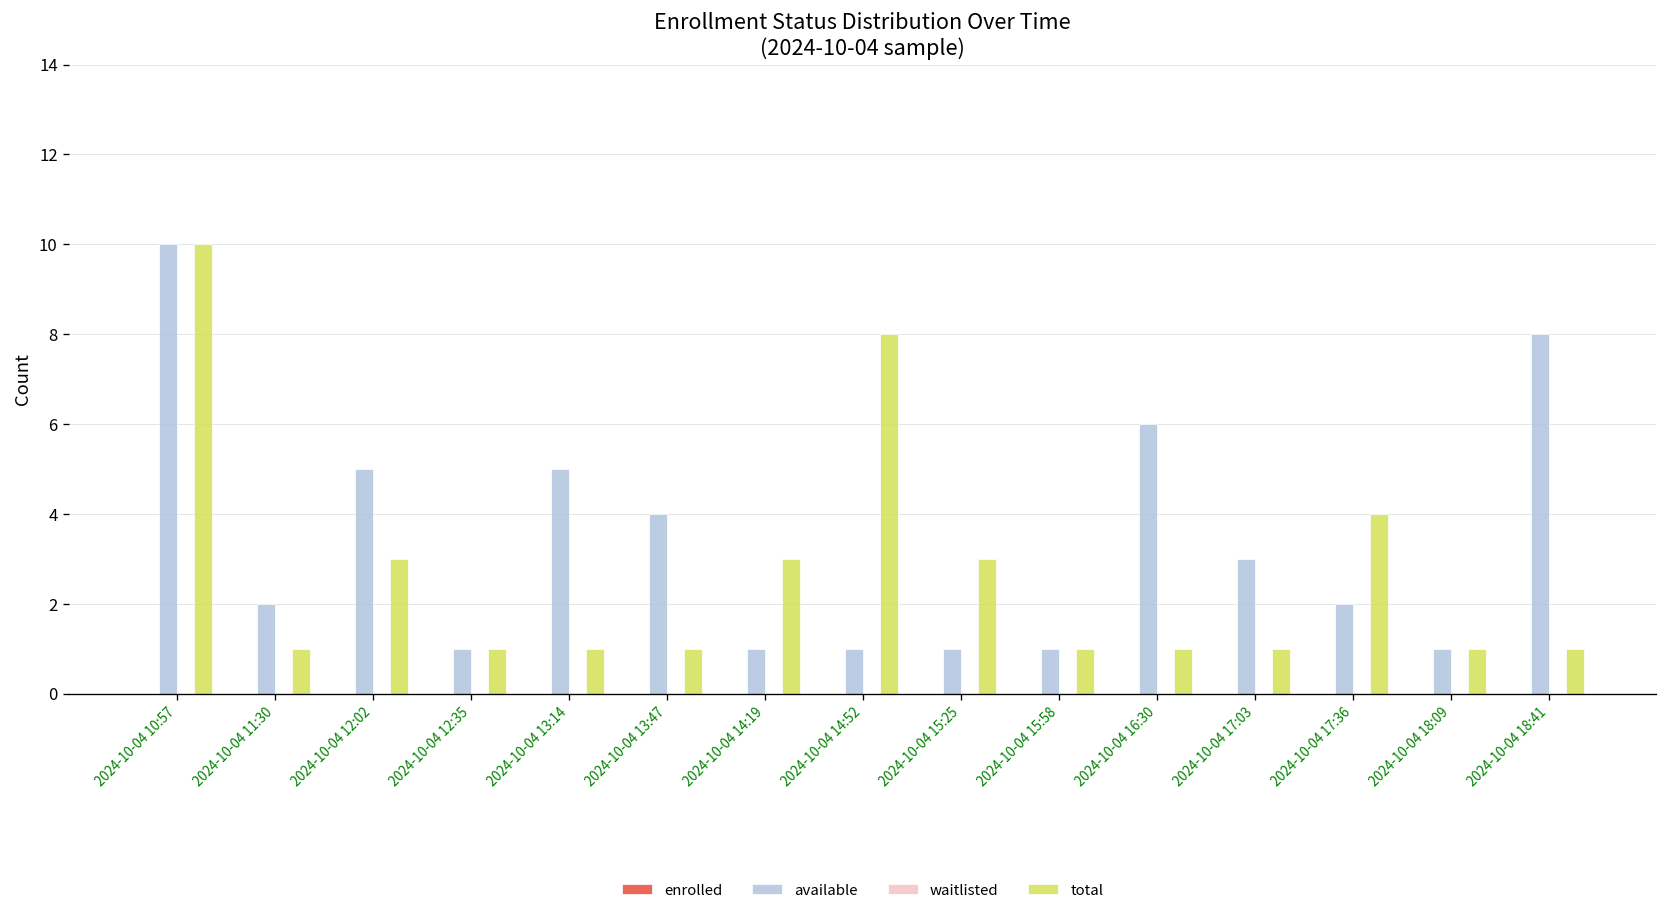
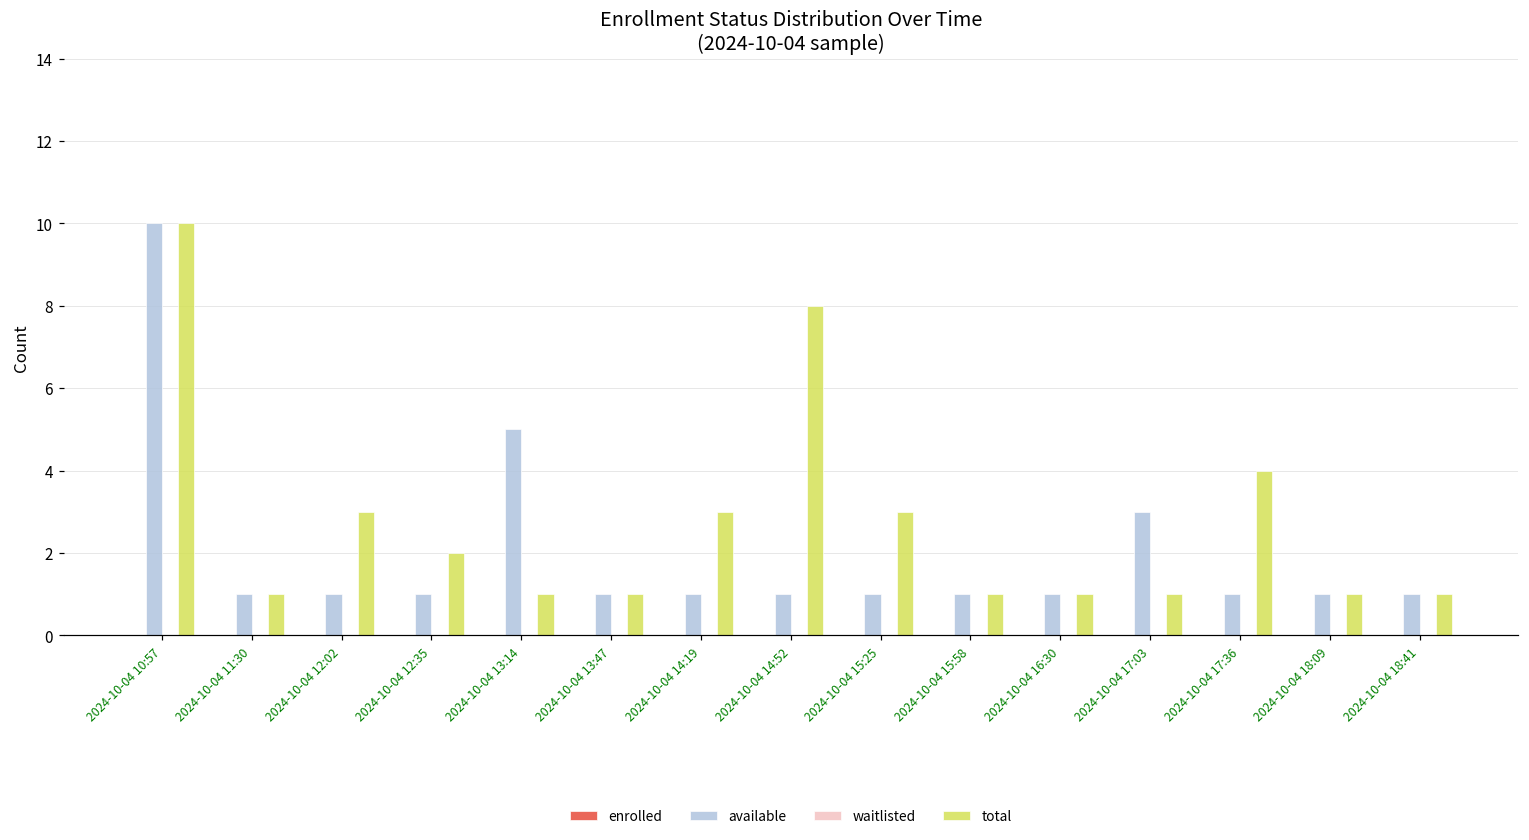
  {
    "enrolled": {
      "2024-10-04 10:57": 0,
      "2024-10-04 11:30": 0,
      "2024-10-04 12:02": 0,
      "2024-10-04 12:35": 0,
      "2024-10-04 13:14": 0,
      "2024-10-04 13:47": 0,
      "2024-10-04 14:19": 0,
      "2024-10-04 14:52": 0,
      "2024-10-04 15:25": 0,
      "2024-10-04 15:58": 0,
      "2024-10-04 16:30": 0,
      "2024-10-04 17:03": 0,
      "2024-10-04 17:36": 0,
      "2024-10-04 18:09": 0,
      "2024-10-04 18:41": 0
    },
    "available": {
      "2024-10-04 10:57": 10,
-     "2024-10-04 11:30": 2,
-     "2024-10-04 12:02": 5,
+     "2024-10-04 11:30": 1,
+     "2024-10-04 12:02": 1,
      "2024-10-04 12:35": 1,
      "2024-10-04 13:14": 5,
-     "2024-10-04 13:47": 4,
+     "2024-10-04 13:47": 1,
      "2024-10-04 14:19": 1,
      "2024-10-04 14:52": 1,
      "2024-10-04 15:25": 1,
      "2024-10-04 15:58": 1,
-     "2024-10-04 16:30": 6,
+     "2024-10-04 16:30": 1,
      "2024-10-04 17:03": 3,
-     "2024-10-04 17:36": 2,
+     "2024-10-04 17:36": 1,
      "2024-10-04 18:09": 1,
-     "2024-10-04 18:41": 8
+     "2024-10-04 18:41": 1
    },
    "waitlisted": {
      "2024-10-04 10:57": 0,
      "2024-10-04 11:30": 0,
      "2024-10-04 12:02": 0,
      "2024-10-04 12:35": 0,
      "2024-10-04 13:14": 0,
      "2024-10-04 13:47": 0,
      "2024-10-04 14:19": 0,
      "2024-10-04 14:52": 0,
      "2024-10-04 15:25": 0,
      "2024-10-04 15:58": 0,
      "2024-10-04 16:30": 0,
      "2024-10-04 17:03": 0,
      "2024-10-04 17:36": 0,
      "2024-10-04 18:09": 0,
      "2024-10-04 18:41": 0
    },
    "total": {
      "2024-10-04 10:57": 10,
      "2024-10-04 11:30": 1,
      "2024-10-04 12:02": 3,
-     "2024-10-04 12:35": 1,
+     "2024-10-04 12:35": 2,
      "2024-10-04 13:14": 1,
      "2024-10-04 13:47": 1,
      "2024-10-04 14:19": 3,
      "2024-10-04 14:52": 8,
      "2024-10-04 15:25": 3,
      "2024-10-04 15:58": 1,
      "2024-10-04 16:30": 1,
      "2024-10-04 17:03": 1,
      "2024-10-04 17:36": 4,
      "2024-10-04 18:09": 1,
      "2024-10-04 18:41": 1
    }
  }
